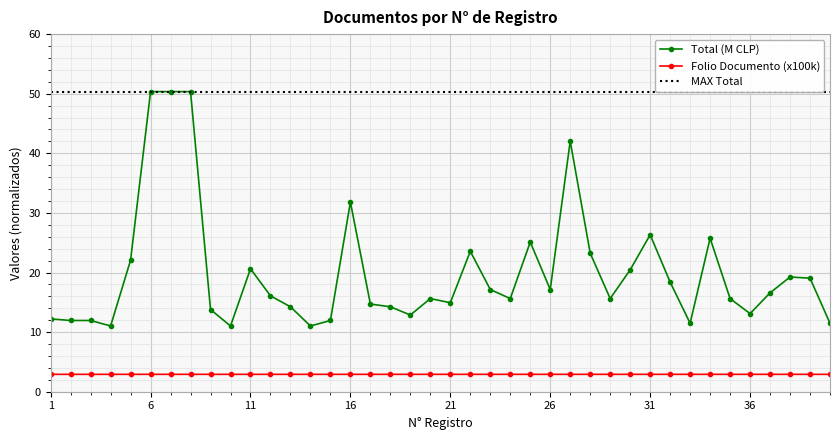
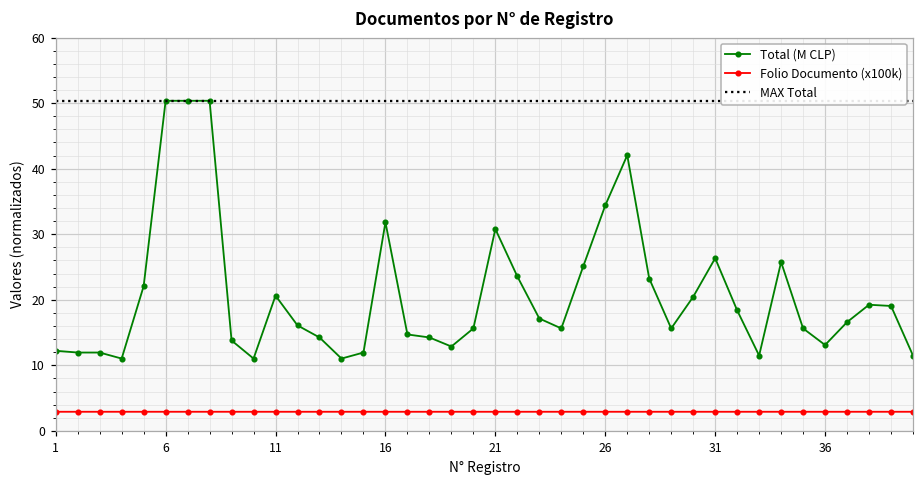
  {
    "Total (M CLP)": {
      "1": 12,
      "6": 50,
      "11": 21,
      "16": 32,
-     "21": 15,
-     "26": 17,
+     "21": 31,
+     "26": 34,
      "31": 26,
      "36": 13
    },
    "Folio Documento (x100k)": {
      "1": 3,
      "6": 3,
      "11": 3,
      "16": 3,
      "21": 3,
      "26": 3,
      "31": 3,
      "36": 3
    }
  }
